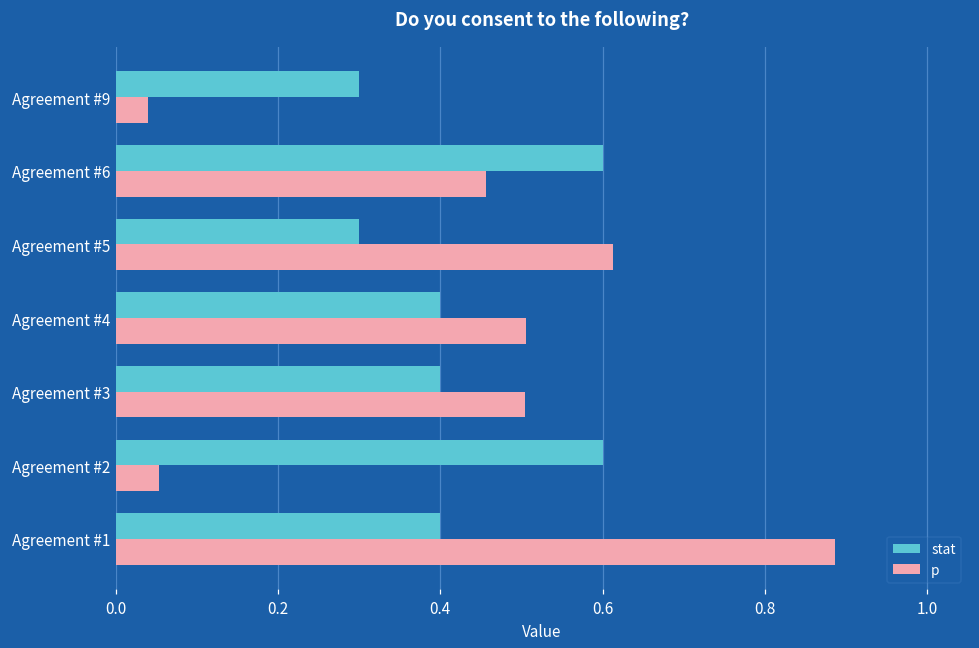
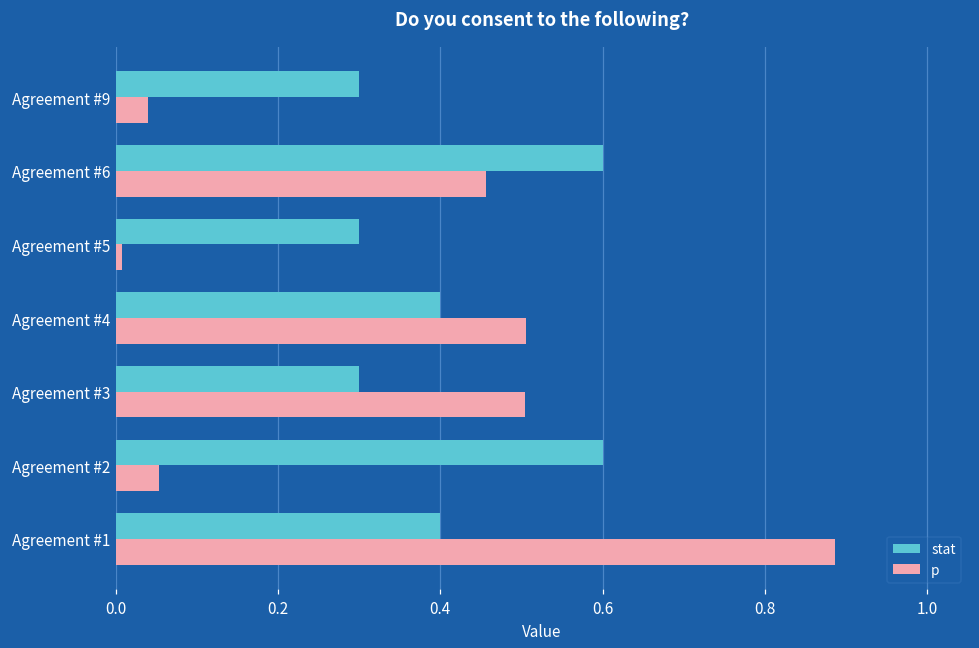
  {
    "stat": {
      "Agreement #9": 0.3,
      "Agreement #6": 0.6,
      "Agreement #5": 0.3,
      "Agreement #4": 0.4,
-     "Agreement #3": 0.4,
+     "Agreement #3": 0.3,
      "Agreement #2": 0.6,
      "Agreement #1": 0.4
    },
    "p": {
      "Agreement #9": 0.04,
      "Agreement #6": 0.46,
-     "Agreement #5": 0.61,
+     "Agreement #5": 0.01,
      "Agreement #4": 0.51,
      "Agreement #3": 0.50,
      "Agreement #2": 0.05,
      "Agreement #1": 0.89
    }
  }
